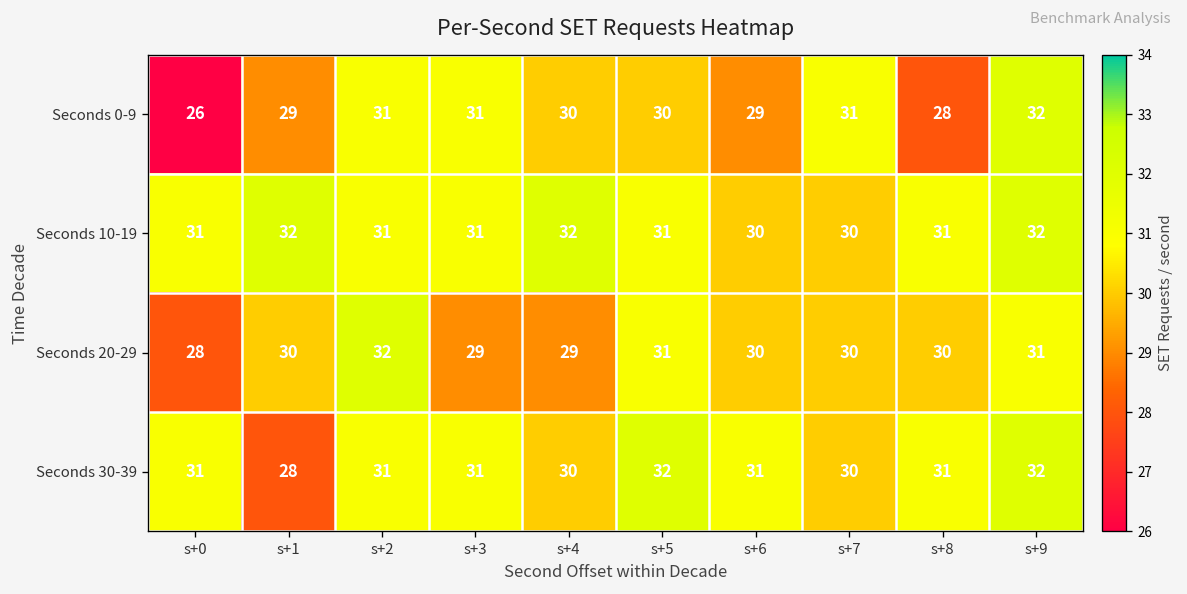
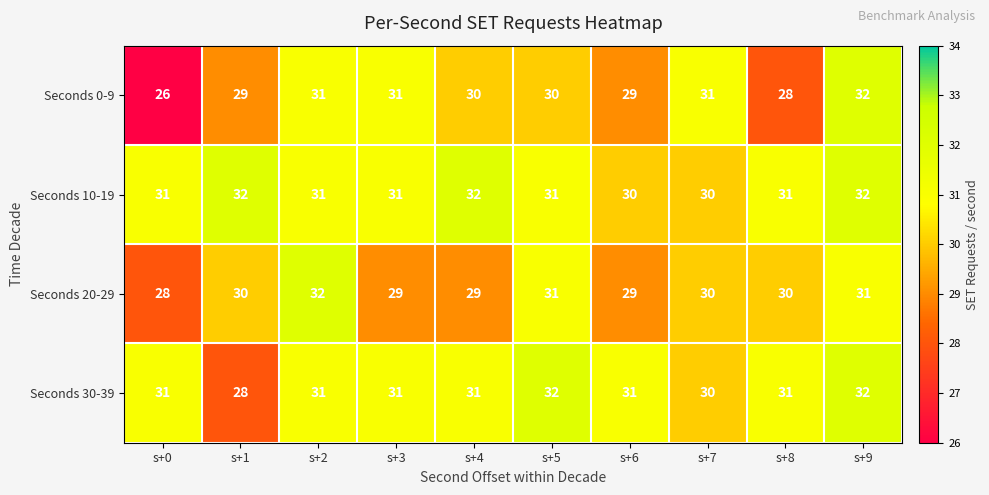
  {
    "Seconds 0-9": {
      "s+0": 26,
      "s+1": 29,
      "s+2": 31,
      "s+3": 31,
      "s+4": 30,
      "s+5": 30,
      "s+6": 29,
      "s+7": 31,
      "s+8": 28,
      "s+9": 32
    },
    "Seconds 10-19": {
      "s+0": 31,
      "s+1": 32,
      "s+2": 31,
      "s+3": 31,
      "s+4": 32,
      "s+5": 31,
      "s+6": 30,
      "s+7": 30,
      "s+8": 31,
      "s+9": 32
    },
    "Seconds 20-29": {
      "s+0": 28,
      "s+1": 30,
      "s+2": 32,
      "s+3": 29,
      "s+4": 29,
      "s+5": 31,
-     "s+6": 30,
+     "s+6": 29,
      "s+7": 30,
      "s+8": 30,
      "s+9": 31
    },
    "Seconds 30-39": {
      "s+0": 31,
      "s+1": 28,
      "s+2": 31,
      "s+3": 31,
-     "s+4": 30,
+     "s+4": 31,
      "s+5": 32,
      "s+6": 31,
      "s+7": 30,
      "s+8": 31,
      "s+9": 32
    }
  }
